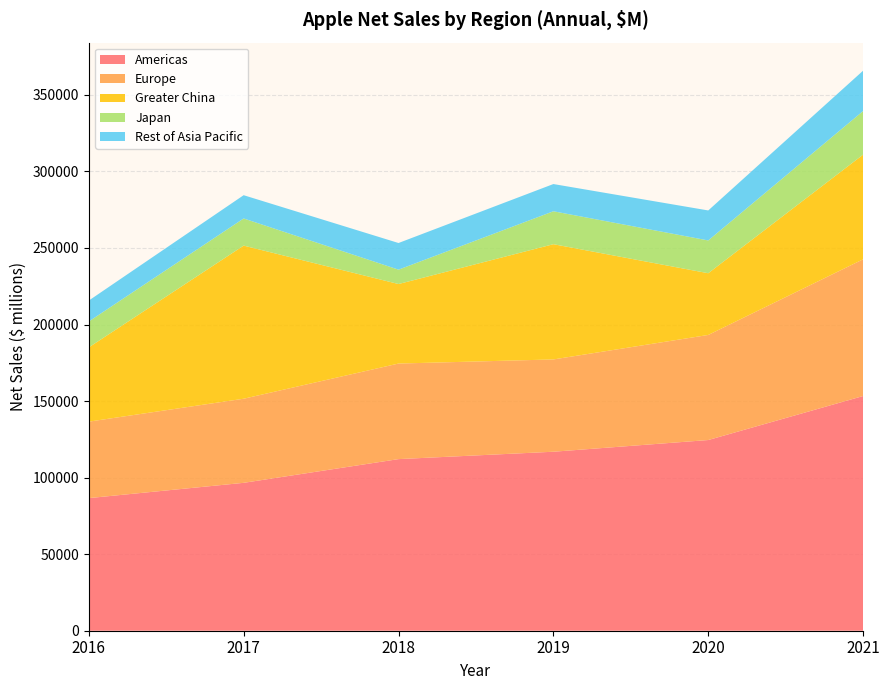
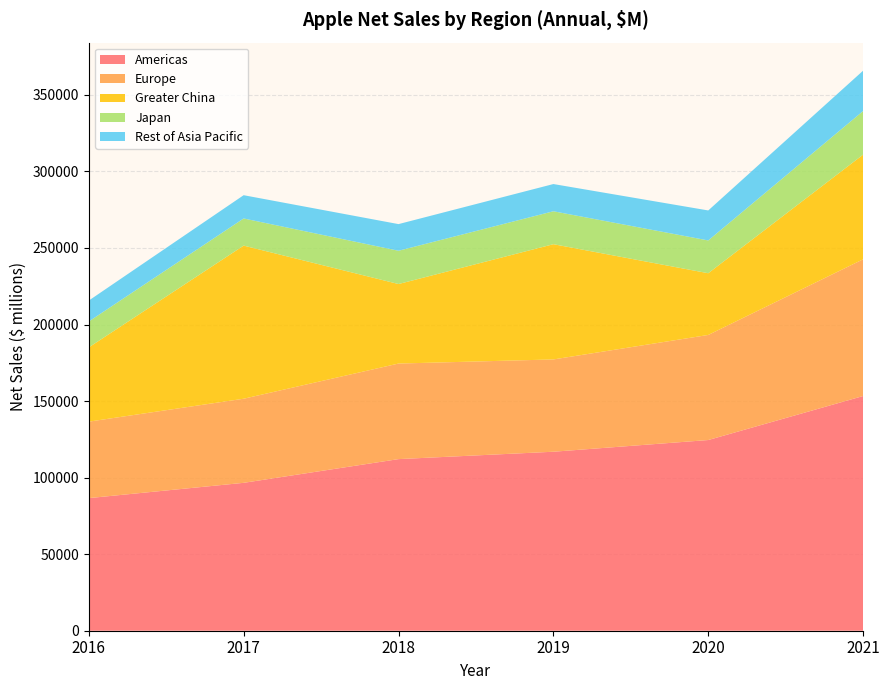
  {
    "Americas": {
      "2016": 87000,
      "2017": 97000,
      "2018": 112000,
      "2019": 117000,
      "2020": 125000,
      "2021": 153000
    },
    "Europe": {
      "2016": 50000,
      "2017": 55000,
      "2018": 62000,
      "2019": 60000,
      "2020": 69000,
      "2021": 89000
    },
    "Greater China": {
      "2016": 48000,
      "2017": 100000,
      "2018": 52000,
      "2019": 75000,
      "2020": 40000,
      "2021": 68000
    },
    "Japan": {
      "2016": 17000,
      "2017": 18000,
-     "2018": 9000,
+     "2018": 22000,
      "2019": 22000,
      "2020": 21000,
      "2021": 28000
    },
    "Rest of Asia Pacific": {
      "2016": 14000,
      "2017": 15000,
      "2018": 17000,
      "2019": 18000,
      "2020": 20000,
      "2021": 26000
    }
  }
